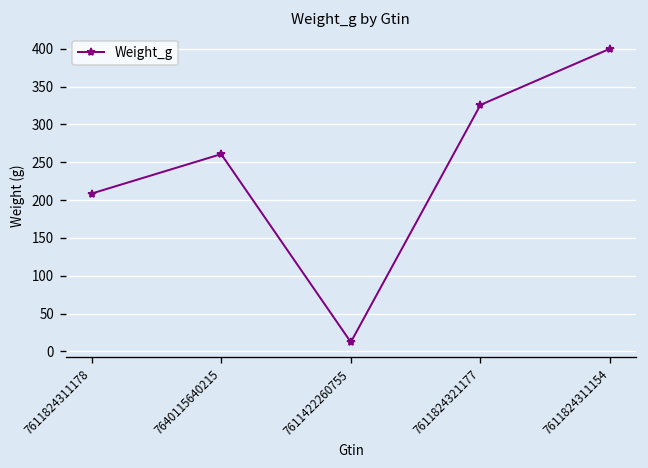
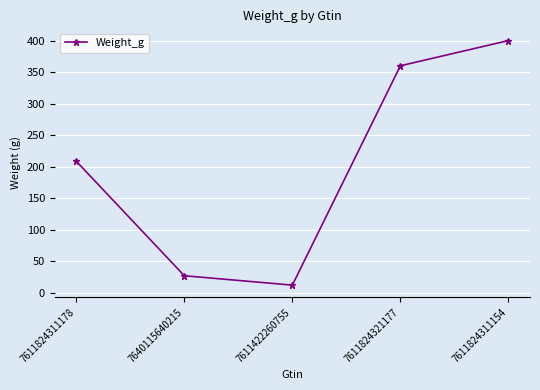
  {
    "7611824311178": 210,
-   "7640115640215": 260,
+   "7640115640215": 30,
    "7611422260755": 10,
-   "7611824321177": 330,
+   "7611824321177": 360,
    "7611824311154": 400
  }
